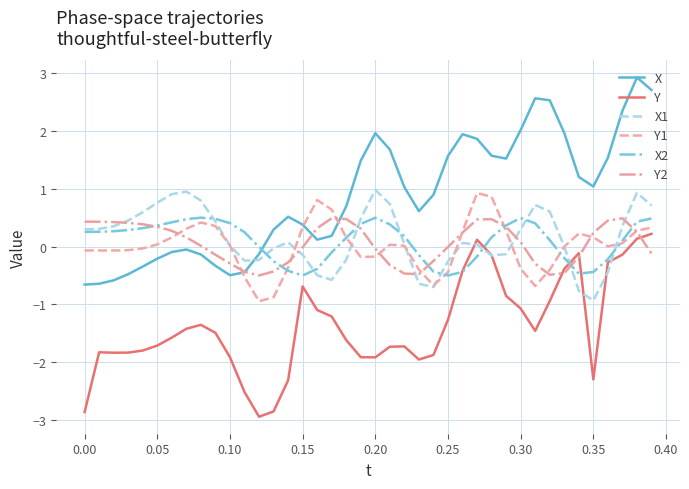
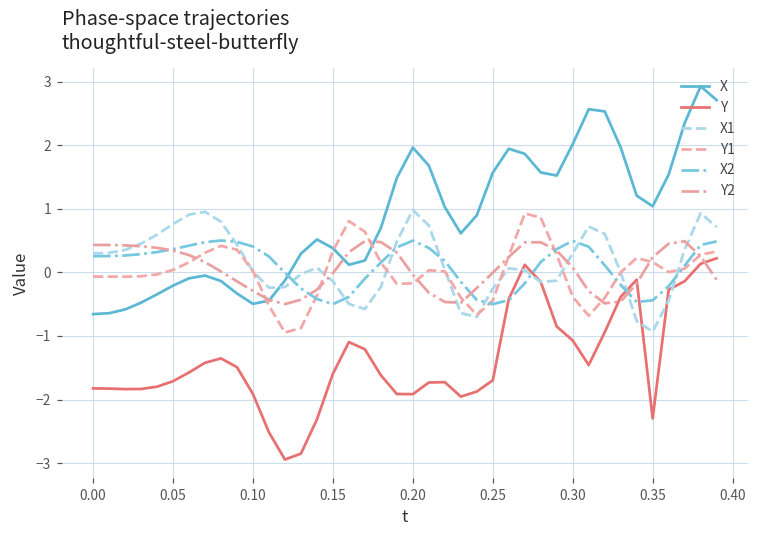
  {
    "Y": {
-     "0.00": -2.9,
+     "0.00": -1.8,
      "0.05": -1.7,
      "0.10": -1.9,
-     "0.15": -0.7,
+     "0.15": -1.6,
      "0.20": -1.9,
-     "0.25": -1.3,
+     "0.25": -1.7,
      "0.30": -1.1,
      "0.35": -2.3
    }
  }
